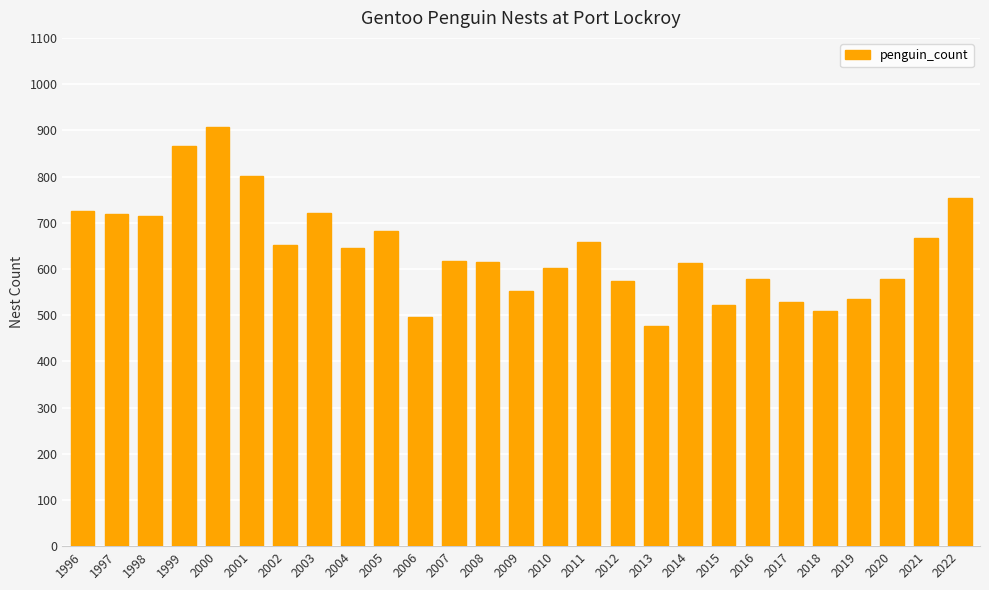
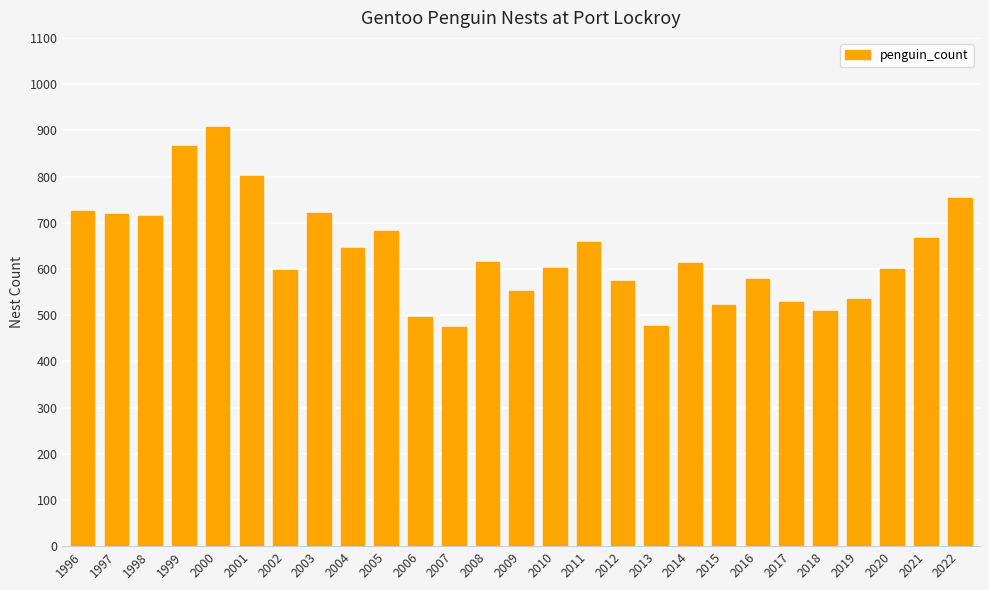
  {
    "1996": 730,
    "1997": 720,
    "1998": 710,
    "1999": 870,
    "2000": 910,
    "2001": 800,
-   "2002": 650,
+   "2002": 600,
    "2003": 720,
    "2004": 650,
    "2005": 680,
    "2006": 500,
-   "2007": 620,
+   "2007": 470,
    "2008": 620,
    "2009": 550,
    "2010": 600,
    "2011": 660,
    "2012": 570,
    "2013": 480,
    "2014": 610,
    "2015": 520,
    "2016": 580,
    "2017": 530,
    "2018": 510,
    "2019": 540,
-   "2020": 580,
+   "2020": 600,
    "2021": 670,
    "2022": 750
  }
